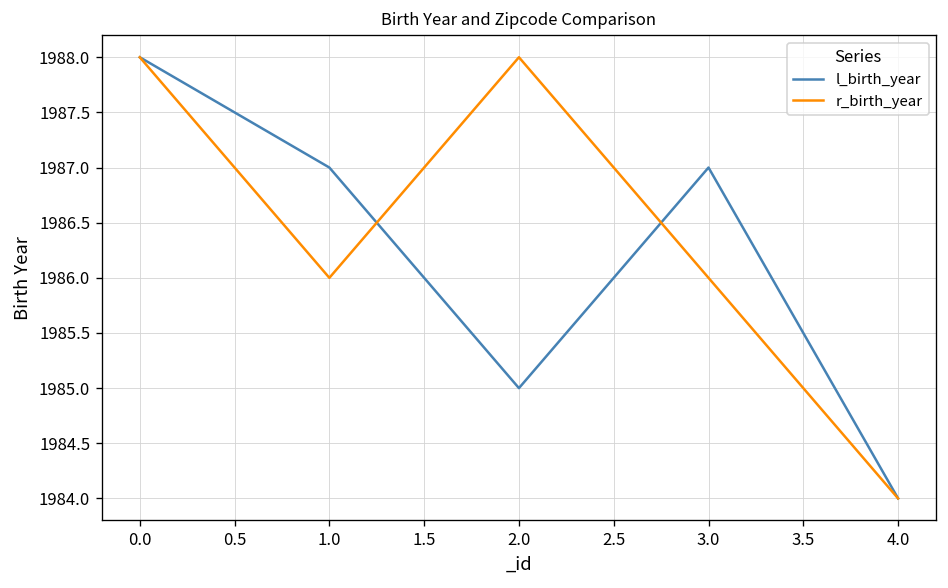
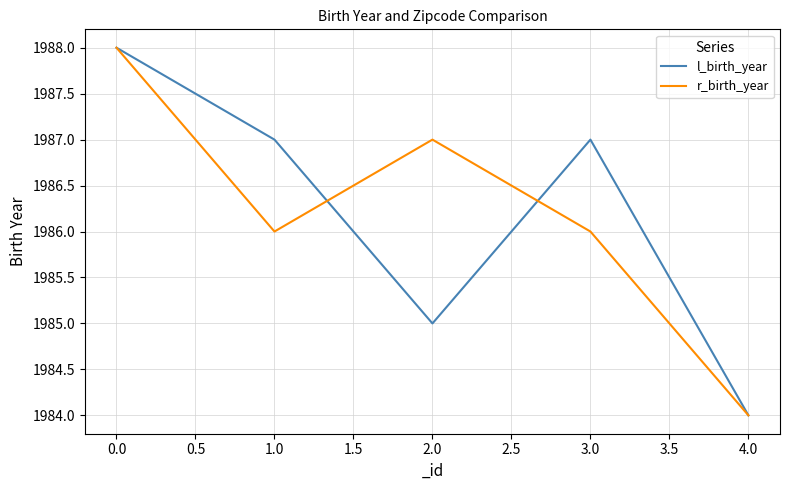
  {
    "l_birth_year": {
      "1.0": 1987,
      "2.0": 1985,
      "3.0": 1987
    },
    "r_birth_year": {
      "1.0": 1986,
-     "2.0": 1988,
+     "2.0": 1987,
      "3.0": 1986
    }
  }
